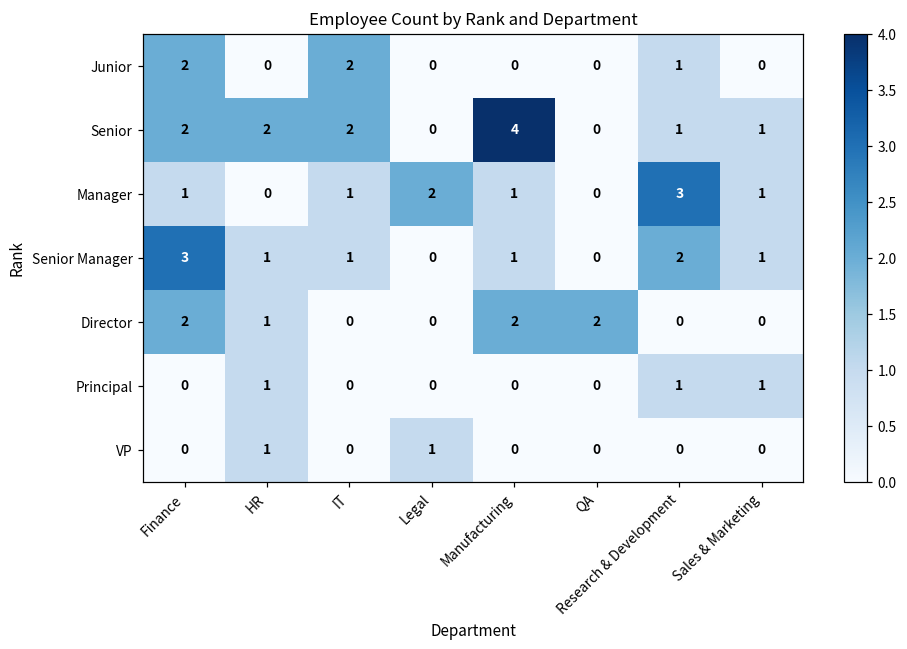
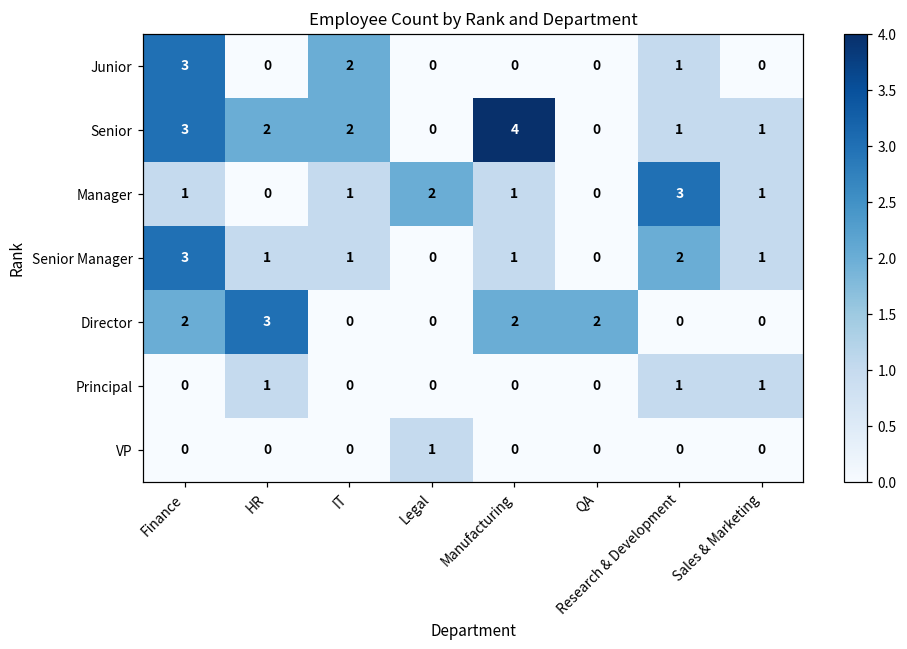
  {
    "Junior": {
-     "Finance": 2,
+     "Finance": 3,
      "HR": 0,
      "IT": 2,
      "Legal": 0,
      "Manufacturing": 0,
      "QA": 0,
      "Research & Development": 1,
      "Sales & Marketing": 0
    },
    "Senior": {
-     "Finance": 2,
+     "Finance": 3,
      "HR": 2,
      "IT": 2,
      "Legal": 0,
      "Manufacturing": 4,
      "QA": 0,
      "Research & Development": 1,
      "Sales & Marketing": 1
    },
    "Manager": {
      "Finance": 1,
      "HR": 0,
      "IT": 1,
      "Legal": 2,
      "Manufacturing": 1,
      "QA": 0,
      "Research & Development": 3,
      "Sales & Marketing": 1
    },
    "Senior Manager": {
      "Finance": 3,
      "HR": 1,
      "IT": 1,
      "Legal": 0,
      "Manufacturing": 1,
      "QA": 0,
      "Research & Development": 2,
      "Sales & Marketing": 1
    },
    "Director": {
      "Finance": 2,
-     "HR": 1,
+     "HR": 3,
      "IT": 0,
      "Legal": 0,
      "Manufacturing": 2,
      "QA": 2,
      "Research & Development": 0,
      "Sales & Marketing": 0
    },
    "Principal": {
      "Finance": 0,
      "HR": 1,
      "IT": 0,
      "Legal": 0,
      "Manufacturing": 0,
      "QA": 0,
      "Research & Development": 1,
      "Sales & Marketing": 1
    },
    "VP": {
      "Finance": 0,
-     "HR": 1,
+     "HR": 0,
      "IT": 0,
      "Legal": 1,
      "Manufacturing": 0,
      "QA": 0,
      "Research & Development": 0,
      "Sales & Marketing": 0
    }
  }
